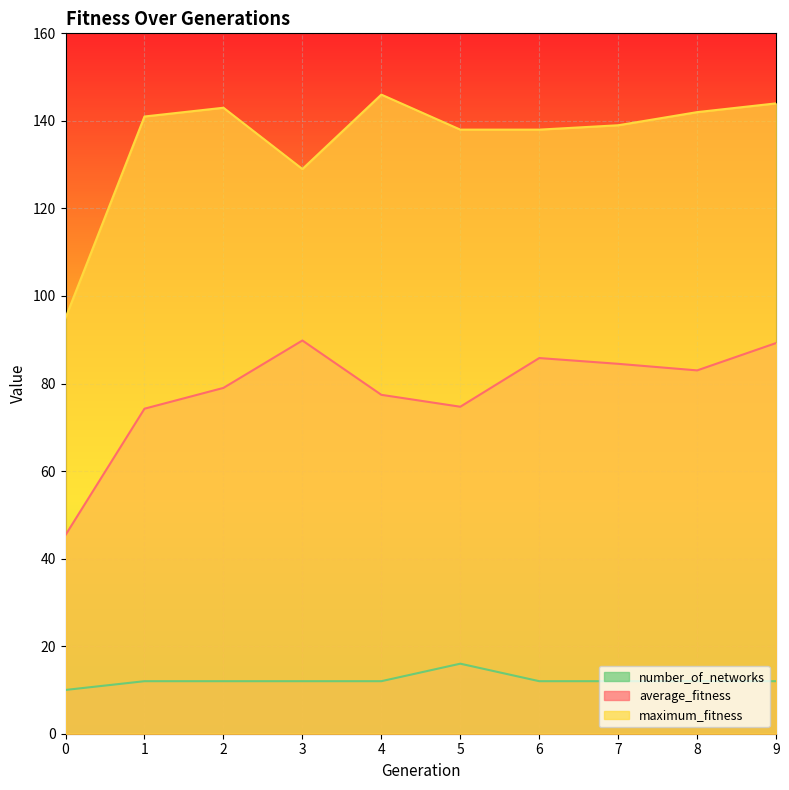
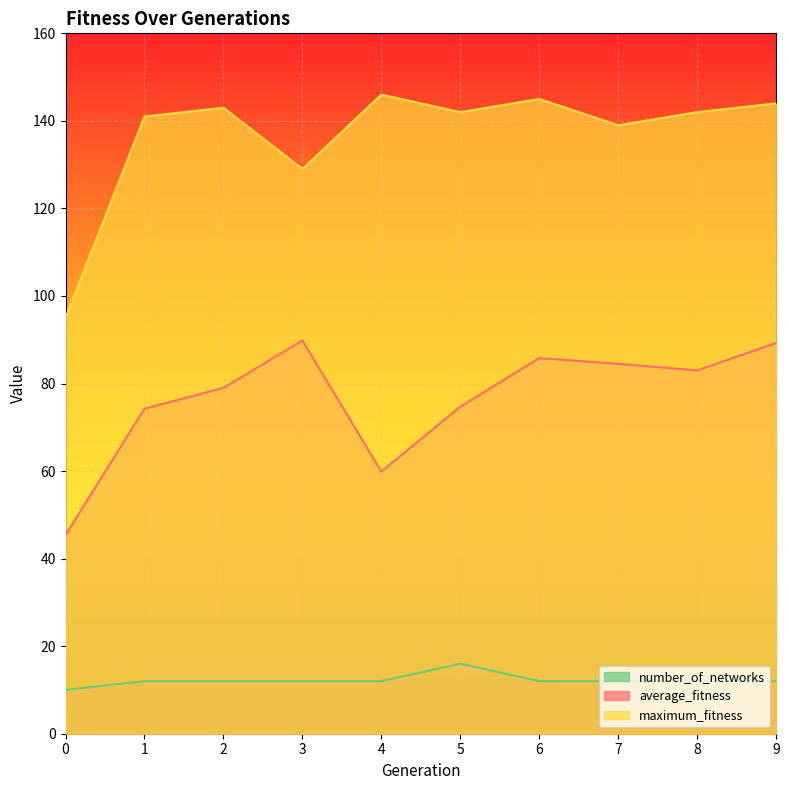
  {
    "number_of_networks": {
      "0": 10,
      "1": 12,
      "2": 12,
      "3": 12,
      "4": 12,
      "5": 16,
      "6": 12,
      "9": 12
    },
    "average_fitness": {
      "0": 45,
      "1": 74,
      "2": 79,
      "3": 90,
-     "4": 77,
+     "4": 60,
      "5": 75,
      "6": 86,
      "7": 85,
      "8": 83,
      "9": 89
    },
    "maximum_fitness": {
      "0": 95,
      "1": 141,
      "2": 143,
      "3": 129,
      "4": 146,
-     "5": 138,
-     "6": 138,
+     "5": 142,
+     "6": 145,
      "7": 139,
      "8": 142,
      "9": 144
    }
  }
